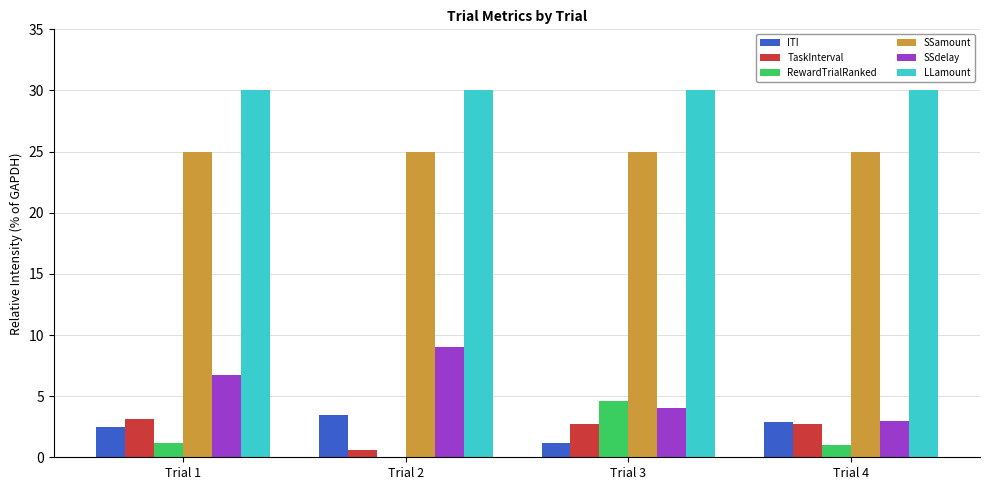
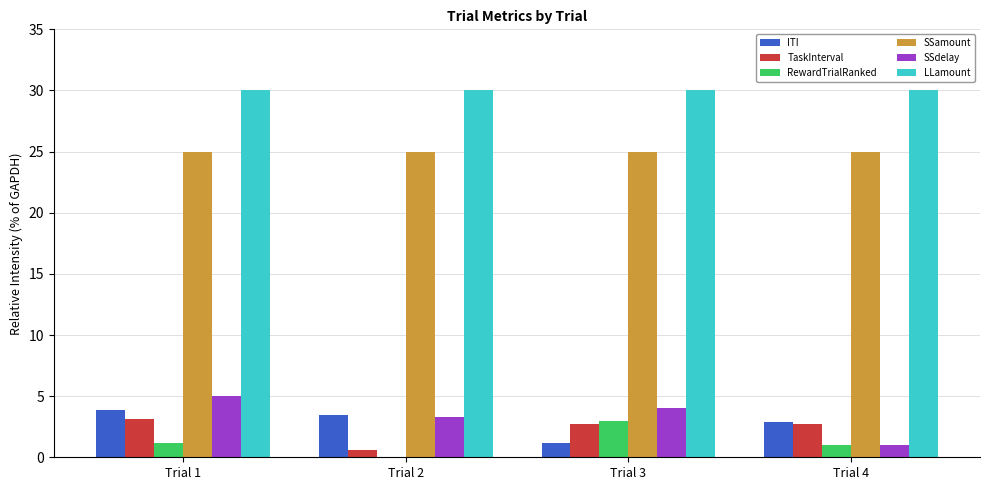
  {
    "ITI": {
-     "Trial 1": 2.4,
+     "Trial 1": 3.8,
      "Trial 2": 3.5,
      "Trial 3": 1.1,
      "Trial 4": 2.9
    },
    "TaskInterval": {
      "Trial 1": 3.1,
      "Trial 2": 0.6,
      "Trial 3": 2.7,
      "Trial 4": 2.7
    },
    "RewardTrialRanked": {
      "Trial 1": 1.2,
      "Trial 2": 0.0,
-     "Trial 3": 4.6,
+     "Trial 3": 3.0,
      "Trial 4": 1.0
    },
    "SSamount": {
      "Trial 1": 25.0,
      "Trial 2": 25.0,
      "Trial 3": 25.0,
      "Trial 4": 25.0
    },
    "SSdelay": {
-     "Trial 1": 6.7,
-     "Trial 2": 9.0,
+     "Trial 1": 5.0,
+     "Trial 2": 3.3,
      "Trial 3": 4.0,
-     "Trial 4": 3
+     "Trial 4": 1
    },
    "LLamount": {
      "Trial 1": 30.0,
      "Trial 2": 30.0,
      "Trial 3": 30.0,
      "Trial 4": 30.0
    }
  }
